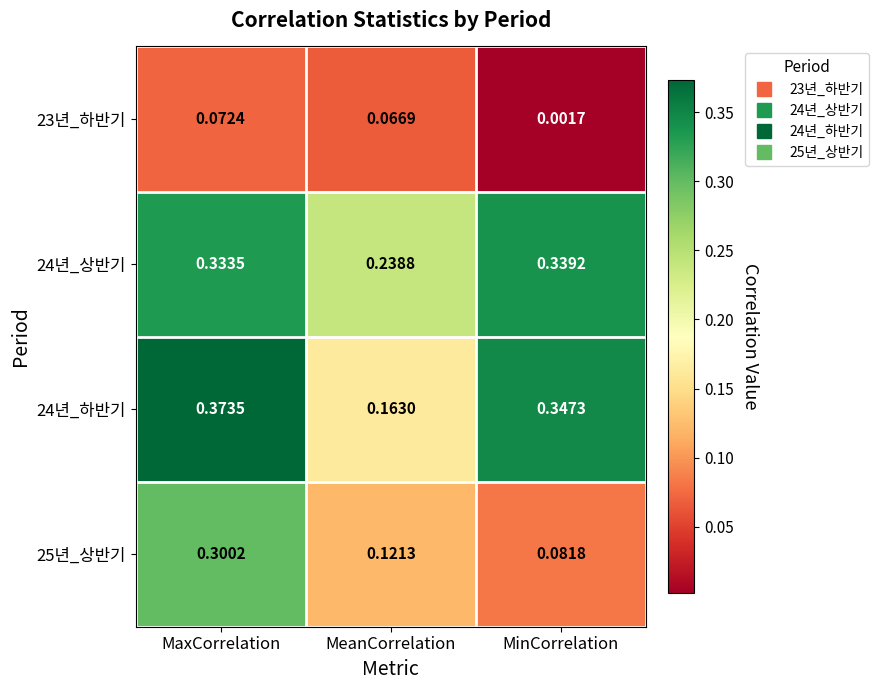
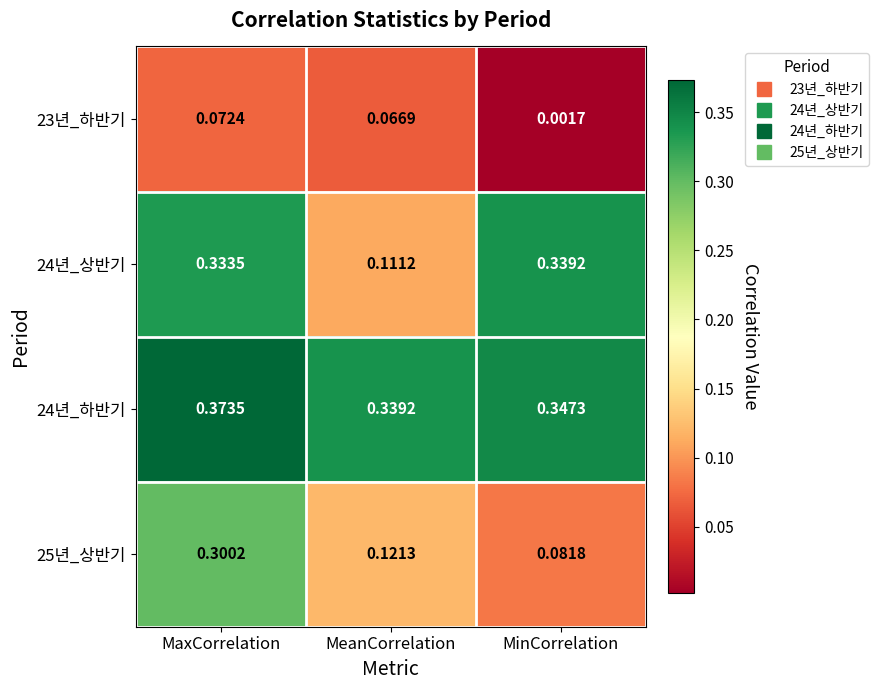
  {
    "23년_하반기": {
      "MaxCorrelation": 0.0724,
      "MeanCorrelation": 0.0669,
      "MinCorrelation": 0.0017
    },
    "24년_상반기": {
      "MaxCorrelation": 0.3335,
-     "MeanCorrelation": 0.2388,
+     "MeanCorrelation": 0.1112,
      "MinCorrelation": 0.3392
    },
    "24년_하반기": {
      "MaxCorrelation": 0.3735,
-     "MeanCorrelation": 0.1630,
+     "MeanCorrelation": 0.3392,
      "MinCorrelation": 0.3473
    },
    "25년_상반기": {
      "MaxCorrelation": 0.3002,
      "MeanCorrelation": 0.1213,
      "MinCorrelation": 0.0818
    }
  }
